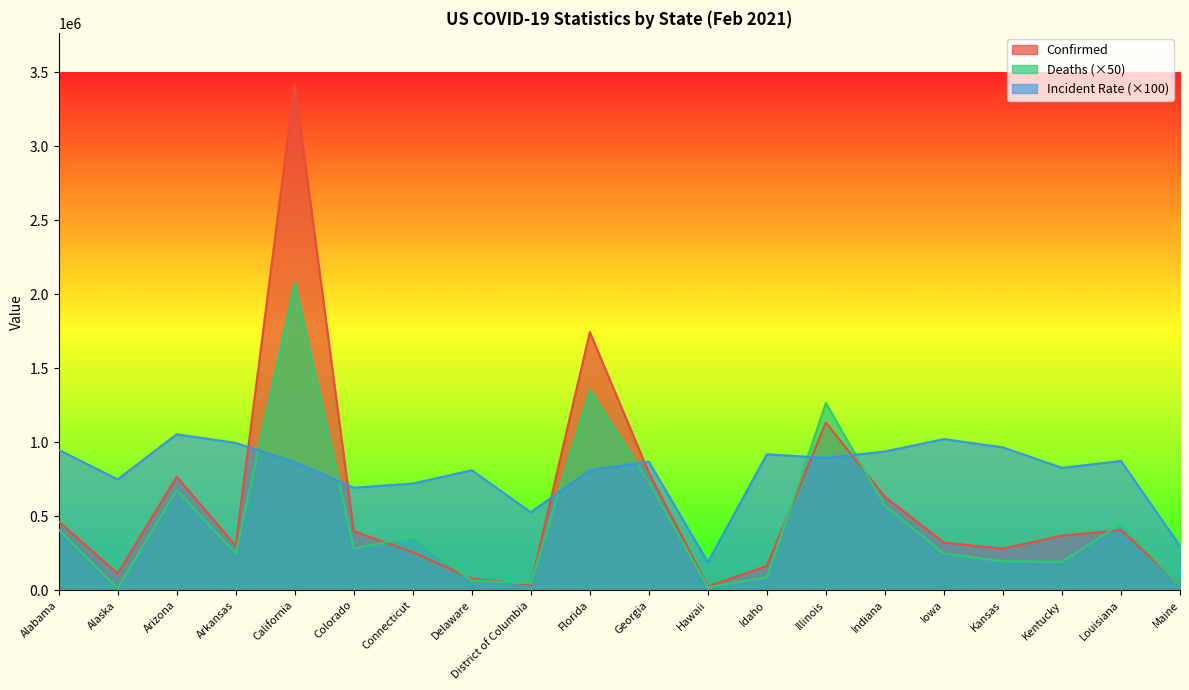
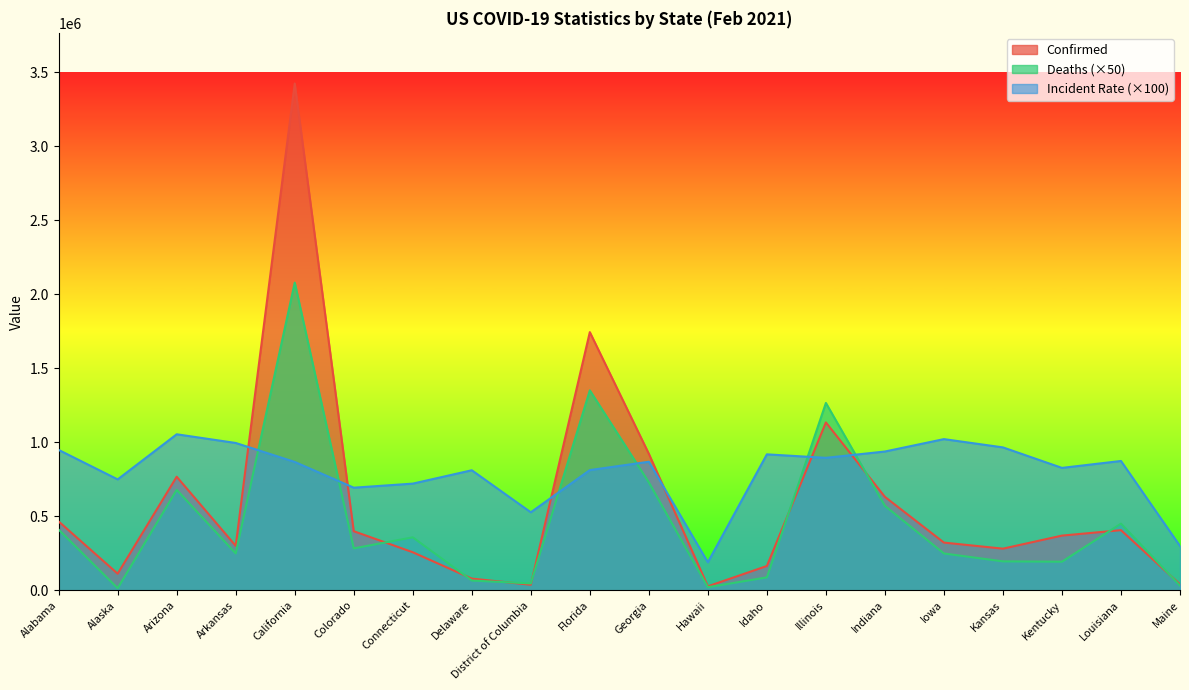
  {
    "Confirmed": {
      "Alabama": 470000,
      "Alaska": 110000,
      "Arizona": 770000,
      "Arkansas": 300000,
      "California": 3420000,
      "Colorado": 400000,
      "Connecticut": 260000,
      "Florida": 1740000,
-     "Georgia": 800000,
+     "Georgia": 920000,
      "Idaho": 160000,
      "Illinois": 1130000,
      "Indiana": 630000,
      "Iowa": 320000,
      "Kansas": 280000,
      "Kentucky": 370000,
      "Louisiana": 410000
    },
    "Deaths (×50)": {
      "Alabama": 410000,
      "Alaska": 10000,
      "Arizona": 680000,
      "Arkansas": 250000,
      "California": 2080000,
      "Colorado": 280000,
      "Connecticut": 360000,
      "Florida": 1350000,
      "Georgia": 730000,
      "Idaho": 90000,
      "Illinois": 1270000,
      "Indiana": 570000,
      "Iowa": 250000,
      "Kansas": 200000,
      "Kentucky": 190000,
      "Louisiana": 450000
    },
    "Incident Rate (×100)": {
      "Alabama": 950000,
      "Alaska": 750000,
      "Arizona": 1050000,
      "Arkansas": 1000000,
      "California": 870000,
      "Colorado": 690000,
      "Connecticut": 720000,
      "Delaware": 810000,
      "District of Columbia": 530000,
      "Florida": 810000,
      "Georgia": 870000,
      "Hawaii": 190000,
      "Idaho": 920000,
      "Illinois": 900000,
      "Indiana": 940000,
      "Iowa": 1020000,
      "Kansas": 970000,
      "Kentucky": 830000,
      "Louisiana": 870000,
      "Maine": 300000
    }
  }
